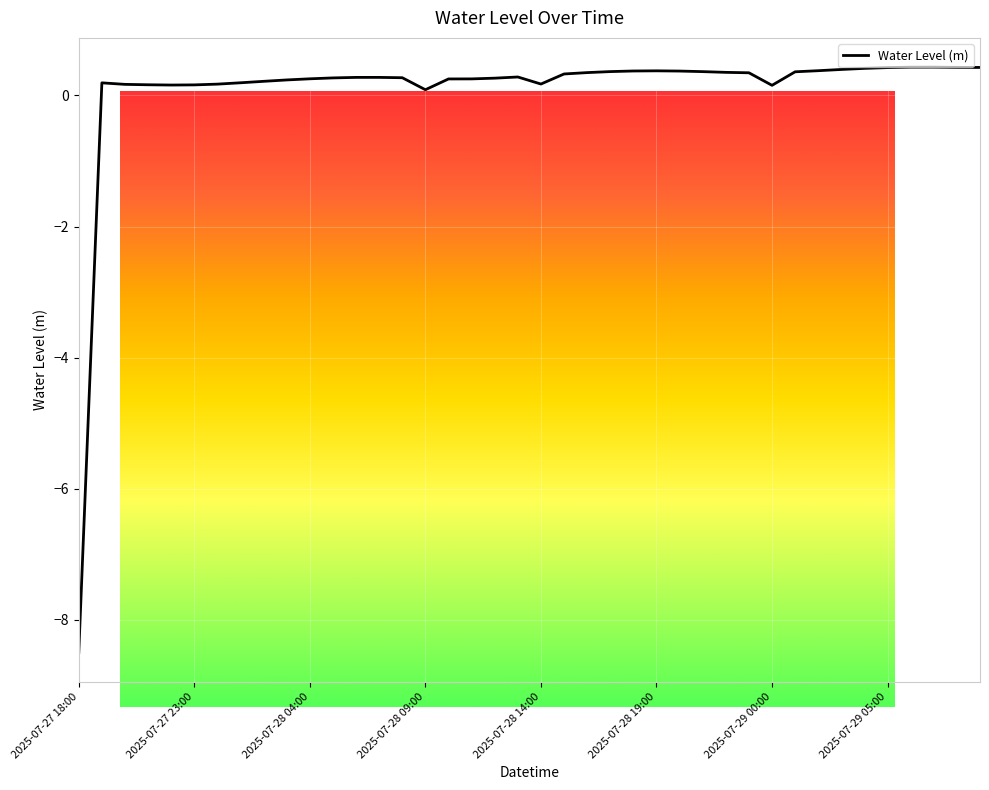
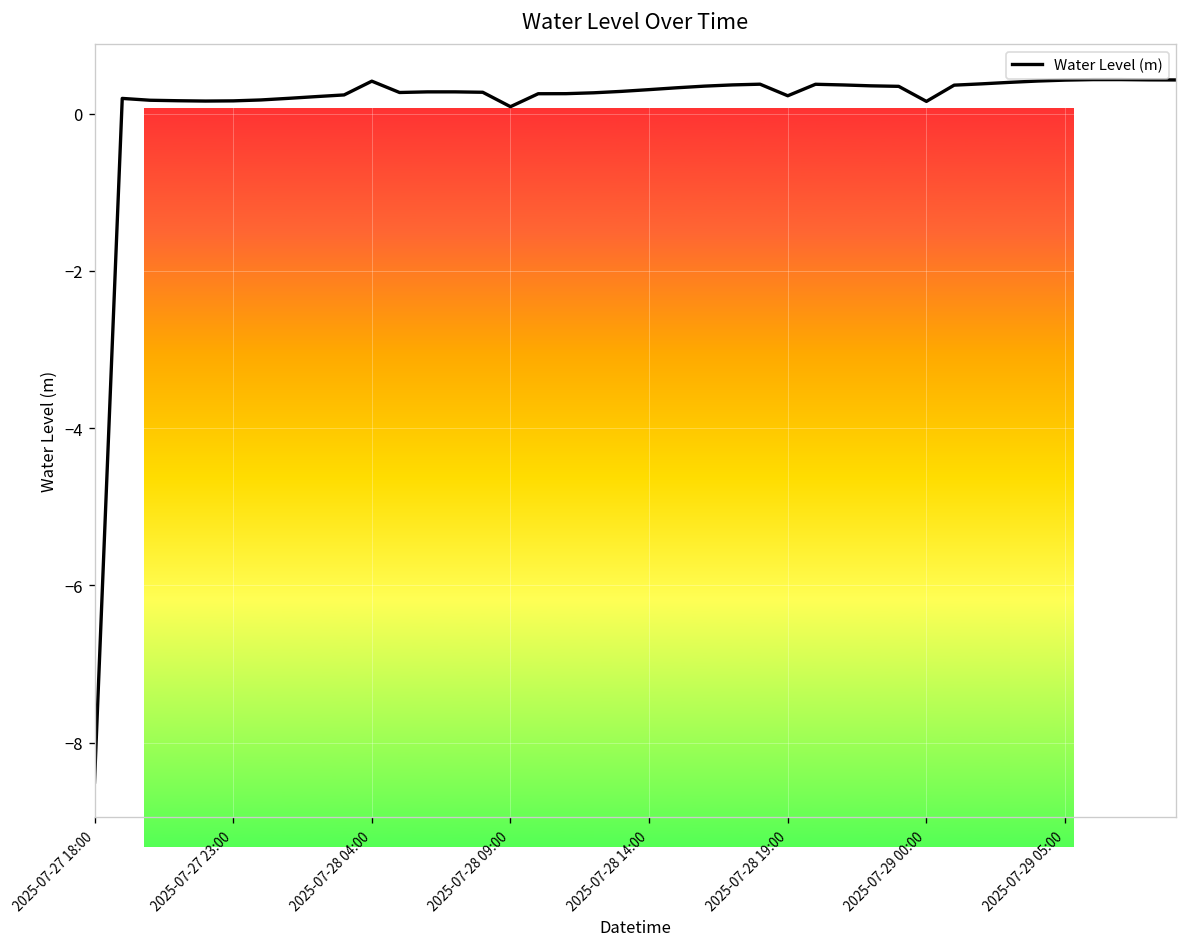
  {
    "2025-07-27 18:00": -8.5,
    "2025-07-27 23:00": 0.2,
-   "2025-07-28 04:00": 0.3,
+   "2025-07-28 04:00": 0.4,
    "2025-07-28 09:00": 0.1,
-   "2025-07-28 14:00": 0.2,
-   "2025-07-28 19:00": 0.4,
+   "2025-07-28 14:00": 0.3,
+   "2025-07-28 19:00": 0.2,
    "2025-07-29 00:00": 0.2,
    "2025-07-29 05:00": 0.4
  }
